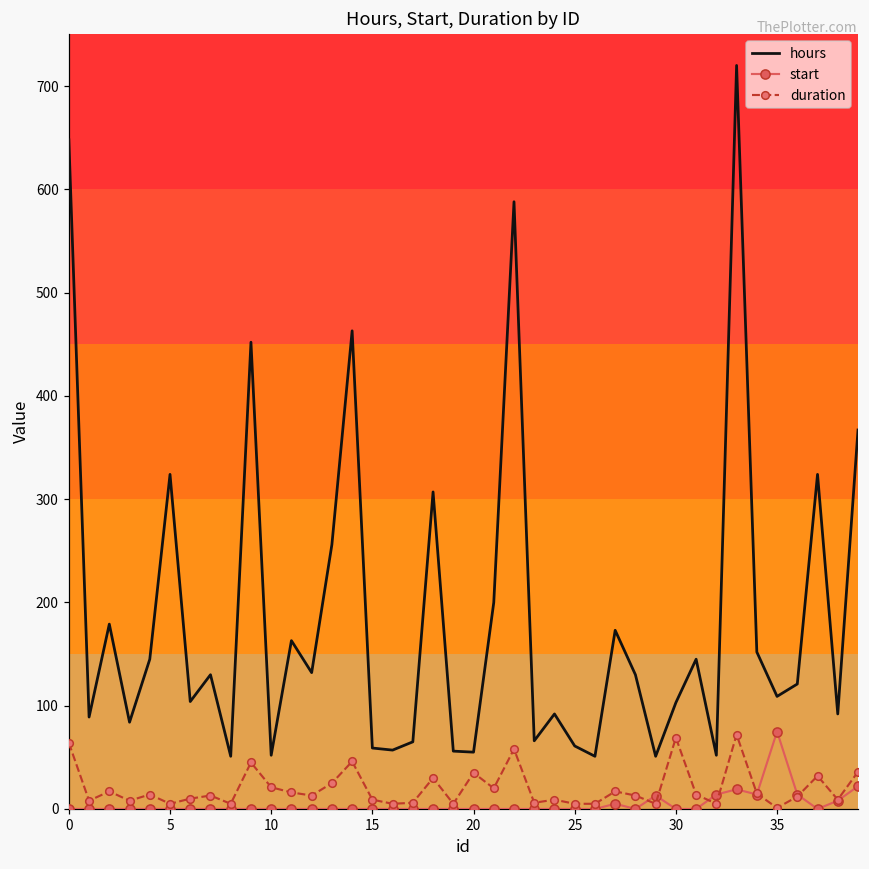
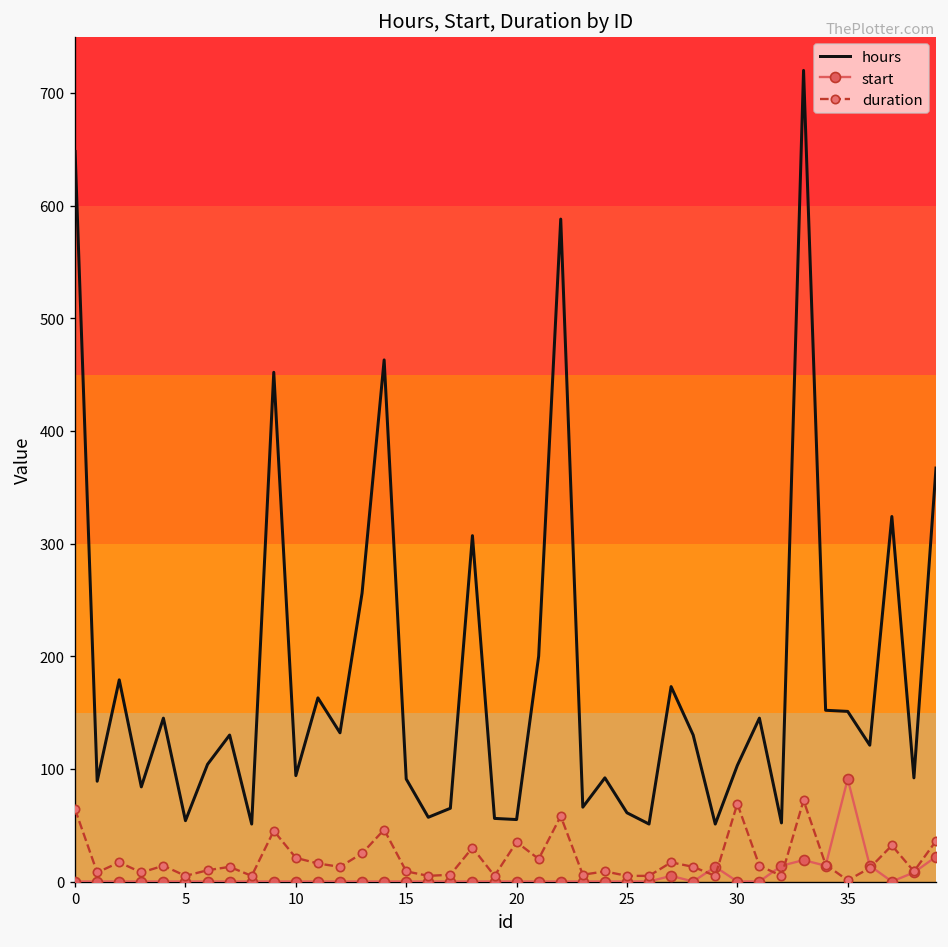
  {
    "hours": {
      "0": 650,
-     "5": 320,
-     "10": 50,
-     "15": 60,
+     "5": 50,
+     "10": 90,
+     "15": 90,
      "20": 60,
      "25": 60,
      "30": 100,
-     "35": 110
+     "35": 150
    },
    "start": {
      "0": 0,
      "5": 0,
      "10": 0,
      "15": 0,
      "20": 0,
      "25": 0,
      "30": 0,
-     "35": 80
+     "35": 90
    },
    "duration": {
      "0": 60,
      "5": 10,
      "10": 20,
      "15": 10,
      "20": 40,
      "25": 10,
      "30": 70,
      "35": 0
    }
  }
